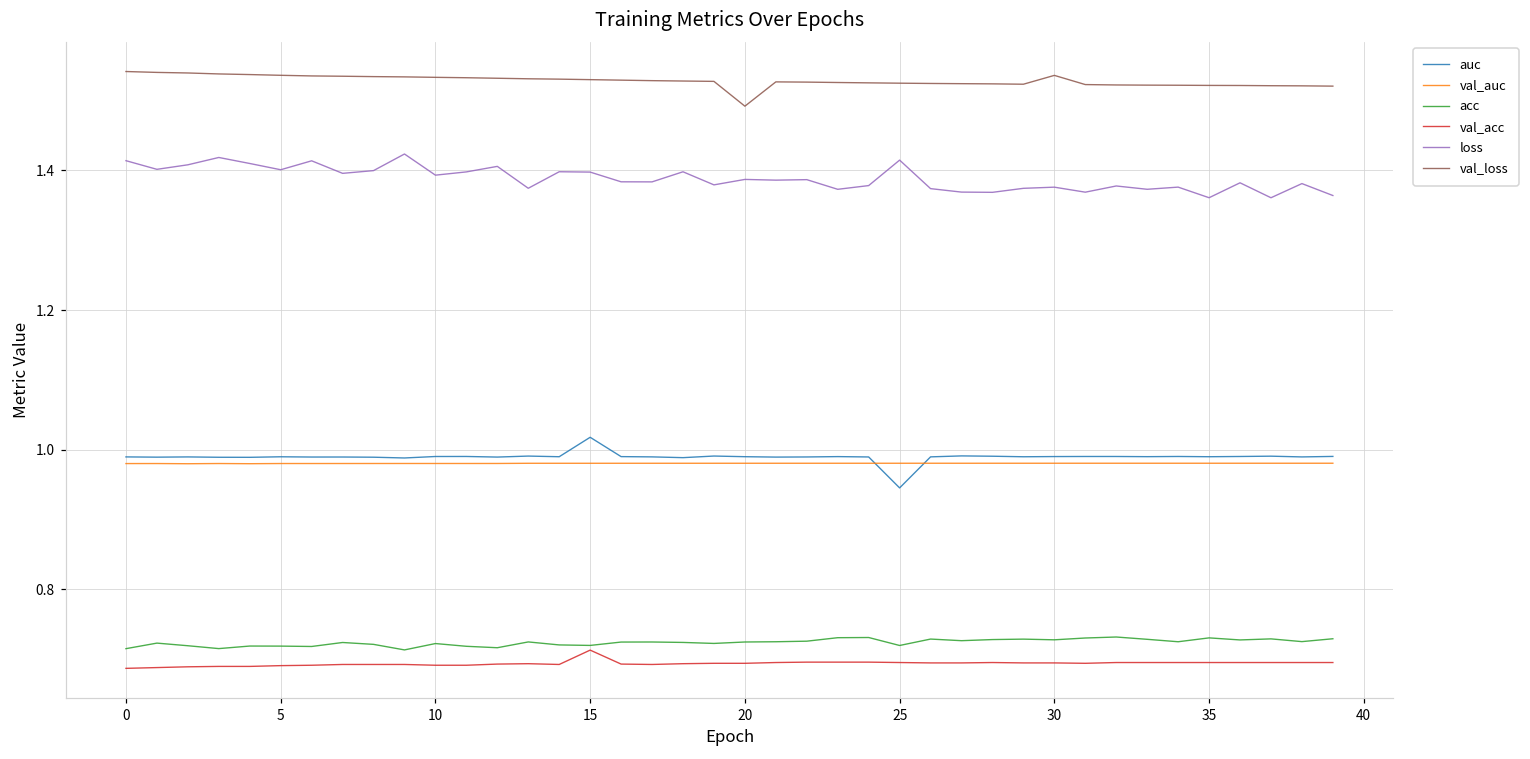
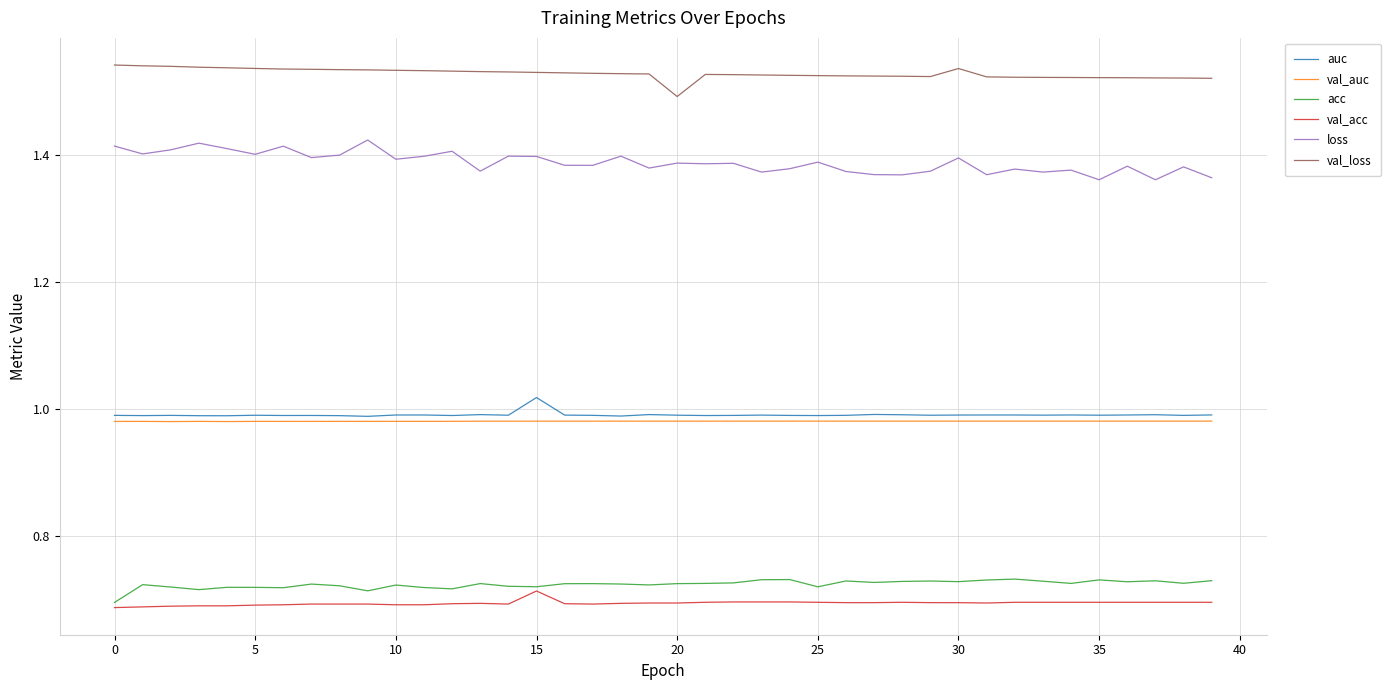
  {
    "auc": {
      "0": 0.99,
      "5": 0.99,
      "10": 0.99,
      "15": 1.02,
      "20": 0.99,
-     "25": 0.95,
+     "25": 0.99,
      "30": 0.99,
      "35": 0.99
    },
    "val_auc": {
      "0": 0.98,
      "5": 0.98,
      "10": 0.98,
      "15": 0.98,
      "20": 0.98,
      "25": 0.98,
      "30": 0.98,
      "35": 0.98
    },
    "acc": {
-     "0": 0.71,
+     "0": 0.69,
      "5": 0.72,
      "10": 0.72,
      "15": 0.72,
      "20": 0.72,
      "25": 0.72,
      "30": 0.73,
      "35": 0.73
    },
    "val_acc": {
      "0": 0.69,
      "5": 0.69,
      "10": 0.69,
      "15": 0.71,
      "20": 0.69,
      "25": 0.70,
      "30": 0.69,
      "35": 0.70
    },
    "loss": {
      "0": 1.41,
      "5": 1.40,
      "10": 1.39,
      "15": 1.40,
      "20": 1.39,
-     "25": 1.41,
-     "30": 1.38,
+     "25": 1.39,
+     "30": 1.40,
      "35": 1.36
    },
    "val_loss": {
      "0": 1.54,
      "5": 1.54,
      "10": 1.53,
      "15": 1.53,
      "20": 1.49,
      "25": 1.53,
      "30": 1.54,
      "35": 1.52
    }
  }
